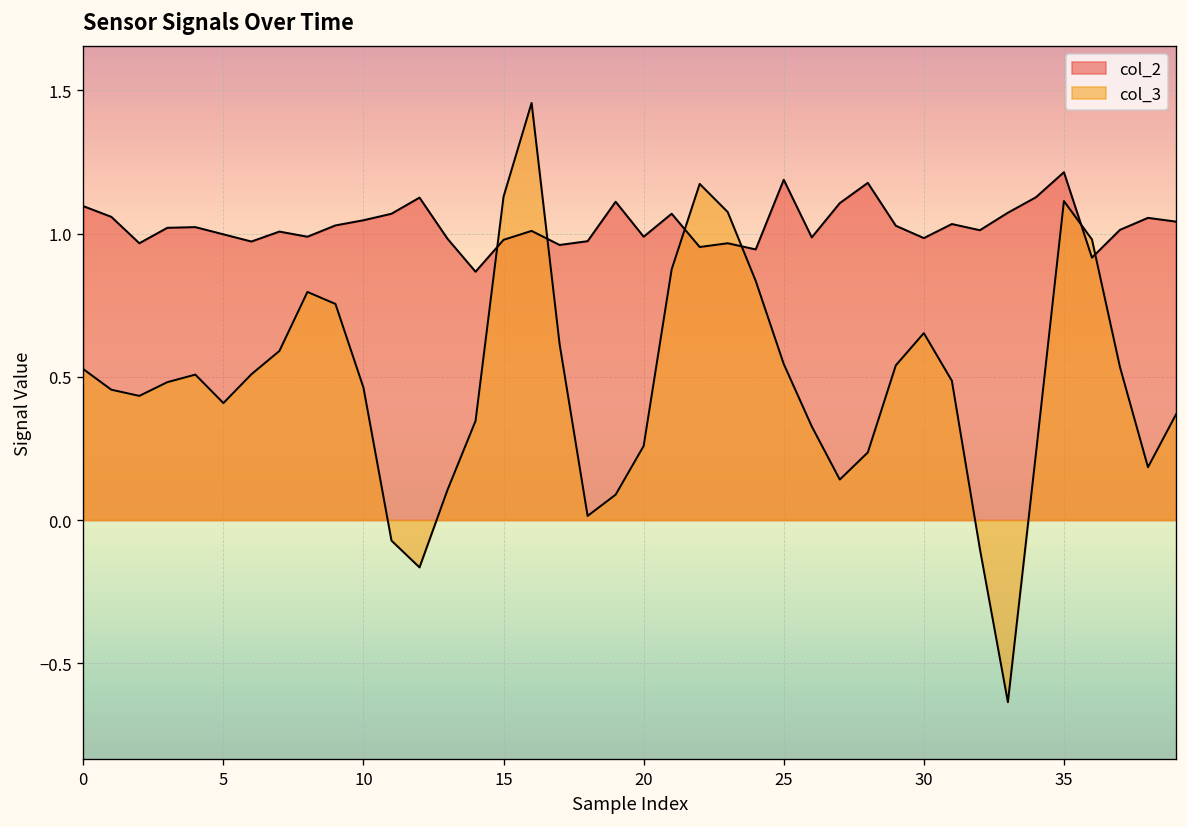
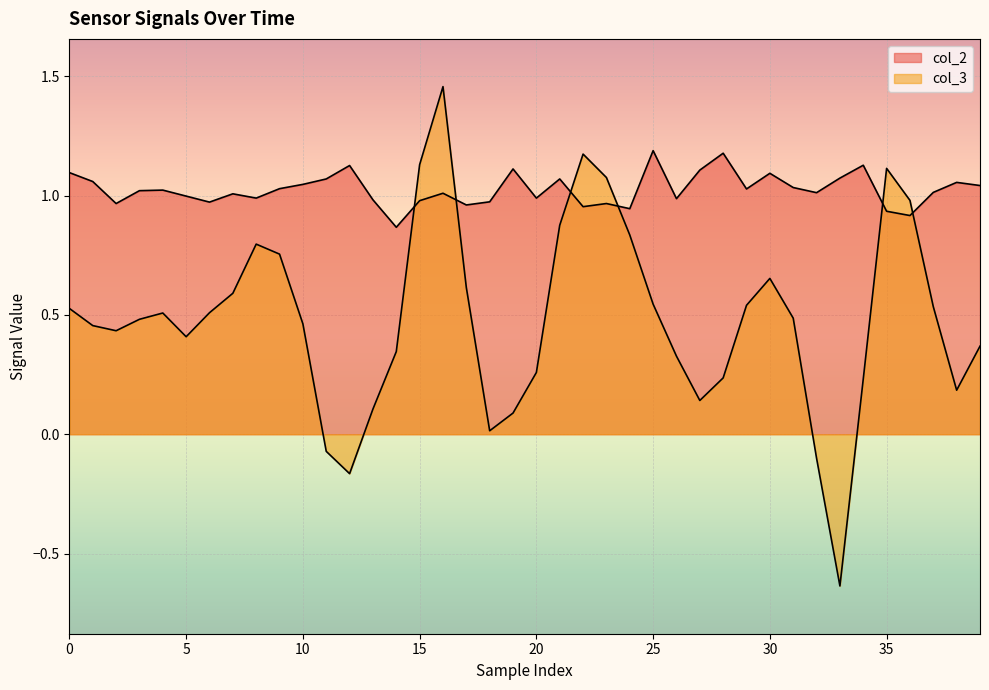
  {
    "col_2": {
      "0": 1.10,
      "5": 1.00,
      "10": 1.05,
      "15": 0.98,
      "20": 0.99,
      "25": 1.19,
-     "30": 0.98,
-     "35": 1.21
+     "30": 1.09,
+     "35": 0.93
    }
  }
